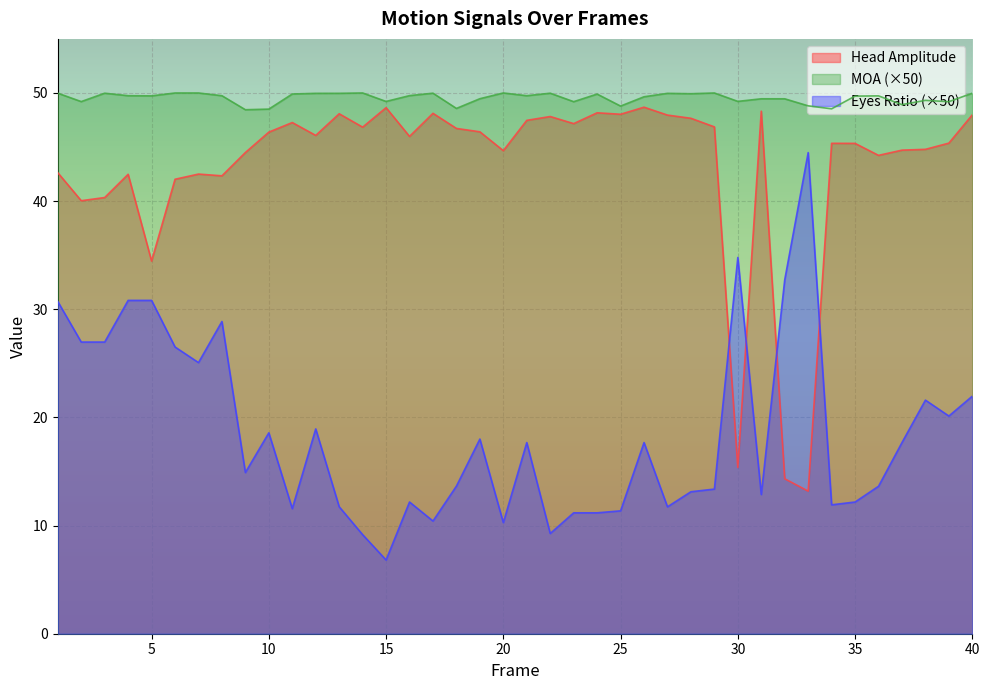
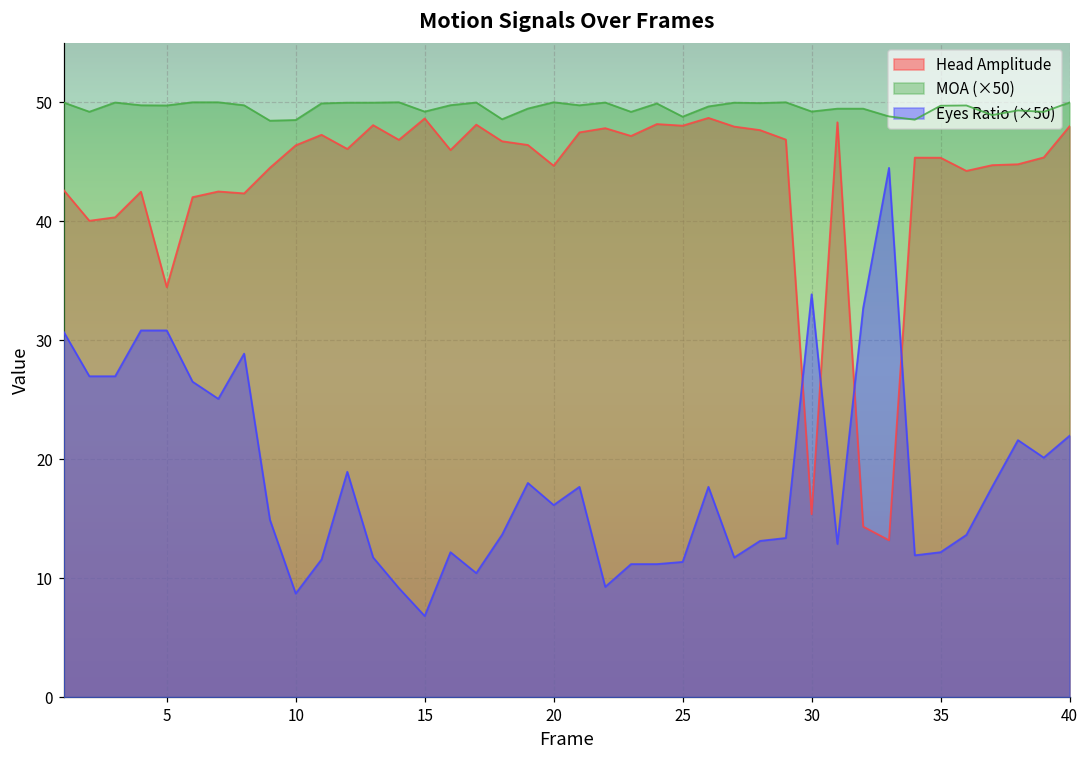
  {
    "Head Amplitude": {
      "5": 34.5,
      "10": 46.4,
      "15": 48.6,
      "20": 44.7,
      "25": 48.0,
      "30": 15.4,
      "35": 45.3,
      "40": 48.0
    },
    "MOA (×50)": {
      "5": 49.7,
      "10": 48.5,
      "15": 49.2,
      "20": 50.0,
      "25": 48.8,
      "30": 49.2,
      "40": 50.0
    },
    "Eyes Ratio (×50)": {
      "5": 30.8,
-     "10": 18.6,
+     "10": 8.7,
      "15": 6.8,
-     "20": 10.3,
+     "20": 16.1,
      "25": 11.4,
-     "30": 34.8,
+     "30": 33.9,
      "35": 12.2,
      "40": 22.0
    }
  }
